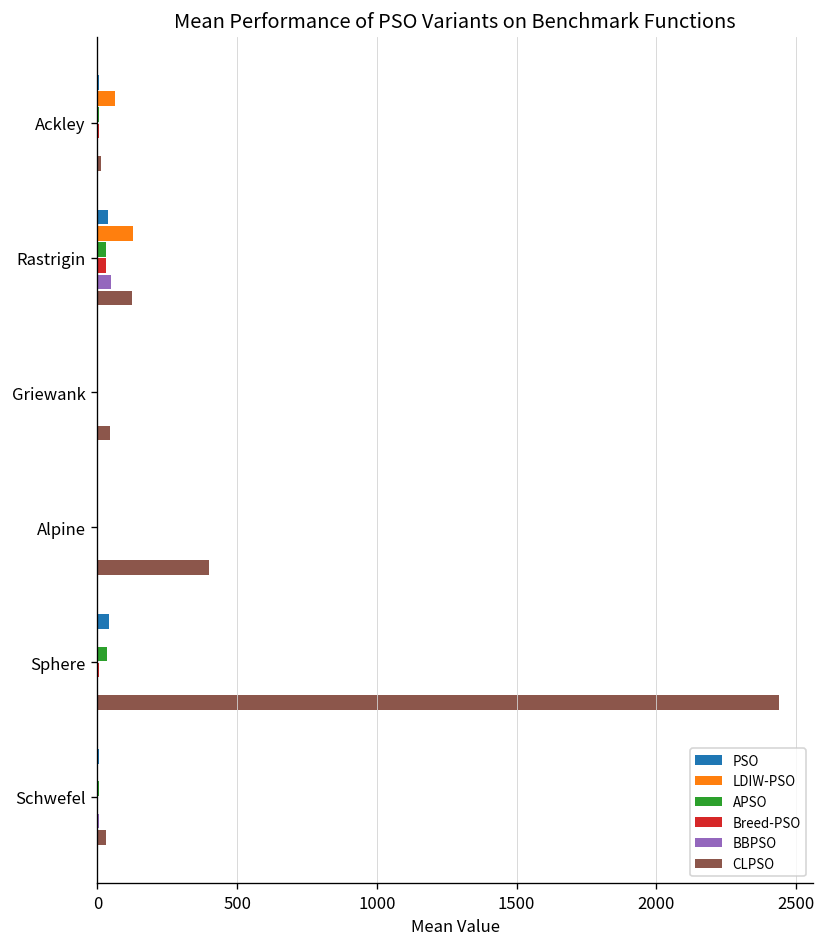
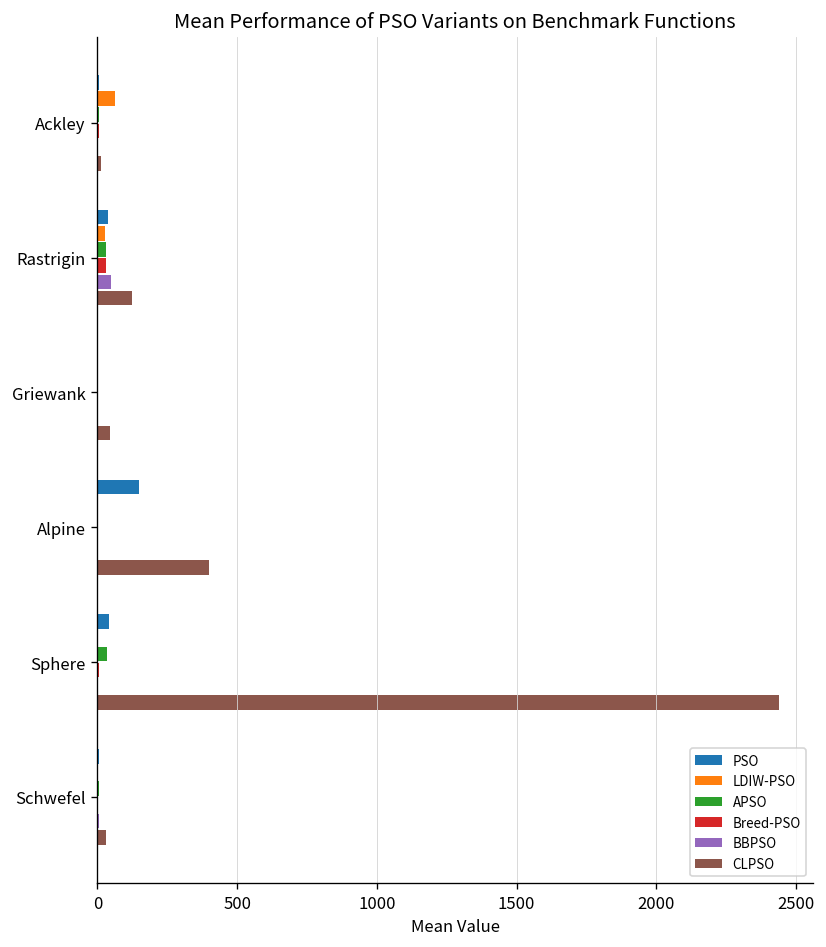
  {
    "PSO": {
      "Rastrigin": 40,
-     "Alpine": 0,
+     "Alpine": 150,
      "Sphere": 40
    },
    "LDIW-PSO": {
      "Ackley": 60,
-     "Rastrigin": 130
+     "Rastrigin": 30
    },
    "APSO": {
      "Rastrigin": 30,
      "Sphere": 30
    },
    "Breed-PSO": {
      "Rastrigin": 30
    },
    "BBPSO": {
      "Rastrigin": 50
    },
    "CLPSO": {
      "Ackley": 10,
      "Rastrigin": 120,
      "Griewank": 50,
      "Alpine": 400,
      "Sphere": 2440,
      "Schwefel": 30
    }
  }
